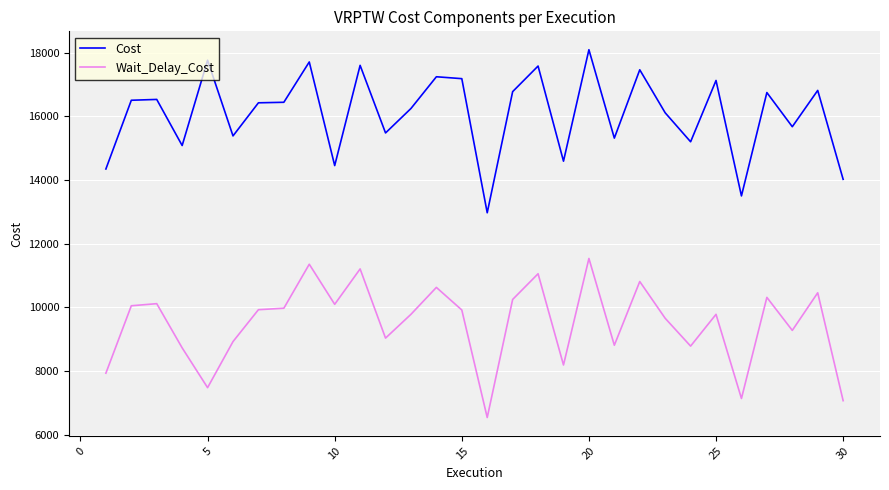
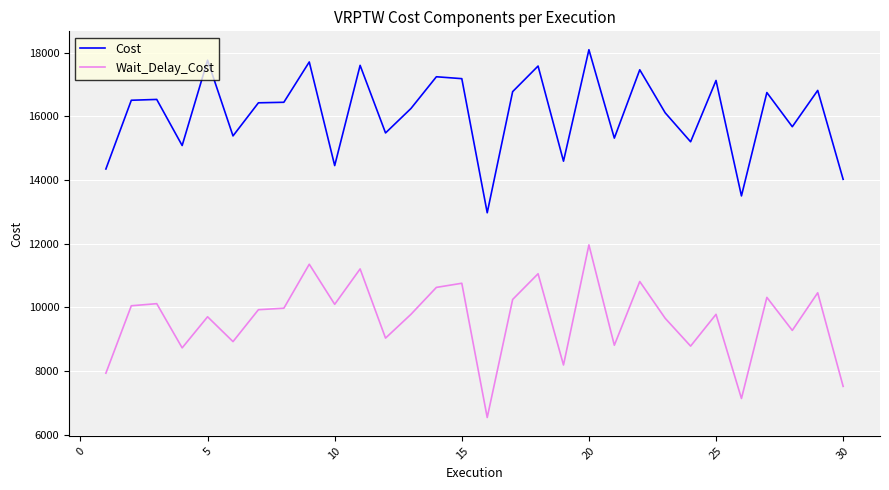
  {
    "Cost": {
      "10": 14500,
      "15": 17200,
      "20": 18100,
      "25": 17100,
      "30": 14000
    },
    "Wait_Delay_Cost": {
-     "5": 7500,
+     "5": 9700,
      "10": 10100,
-     "15": 9900,
-     "20": 11500,
+     "15": 10800,
+     "20": 12000,
      "25": 9800,
-     "30": 7100
+     "30": 7500
    }
  }
